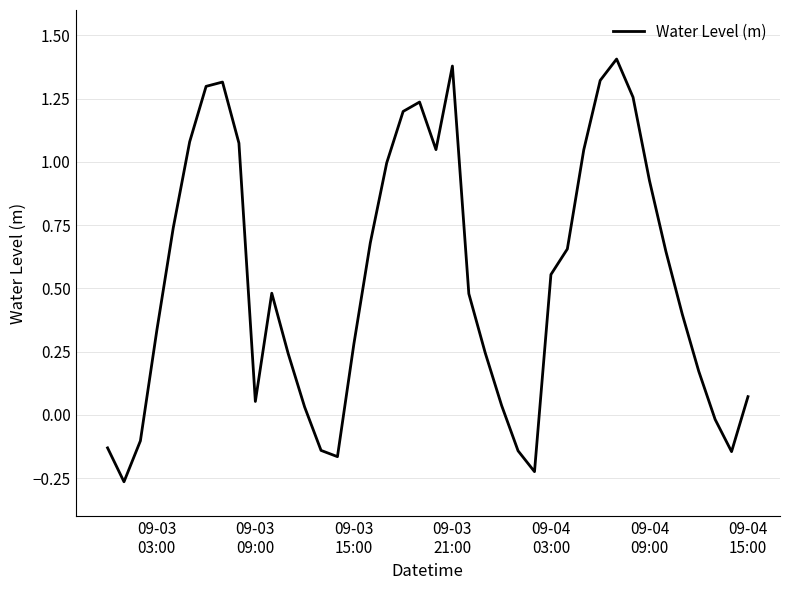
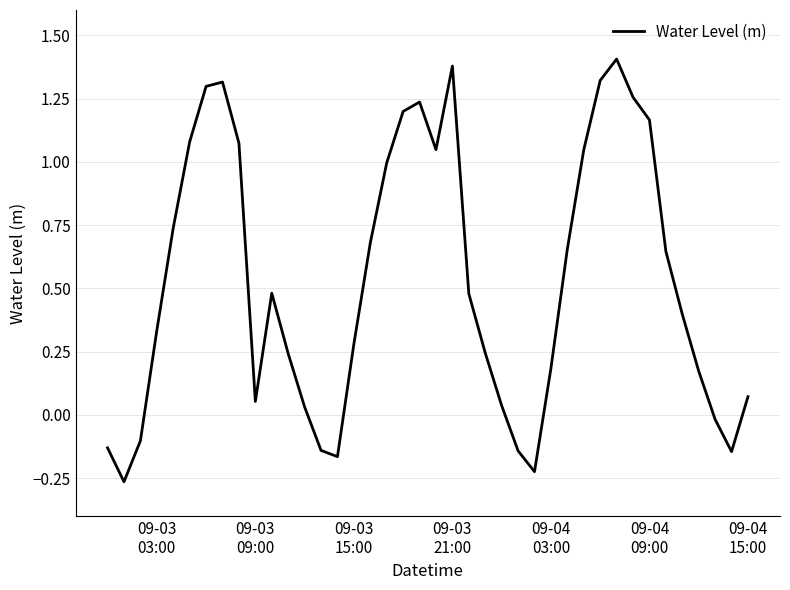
  {
    "09-03 03:00": 0.33,
    "09-03 09:00": 0.05,
    "09-03 15:00": 0.28,
    "09-03 21:00": 1.38,
-   "09-04 03:00": 0.55,
-   "09-04 09:00": 0.93,
+   "09-04 03:00": 0.18,
+   "09-04 09:00": 1.17,
    "09-04 15:00": 0.07
  }
